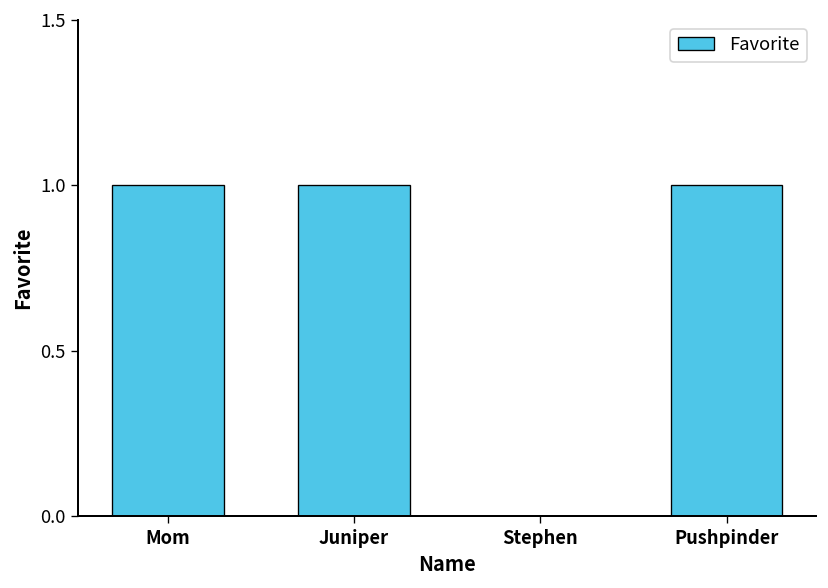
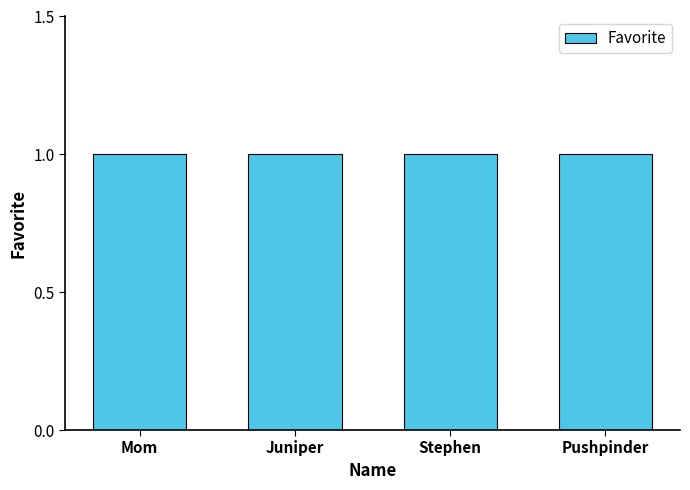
  {
    "Mom": 1,
    "Juniper": 1,
-   "Stephen": 0,
+   "Stephen": 1,
    "Pushpinder": 1
  }
